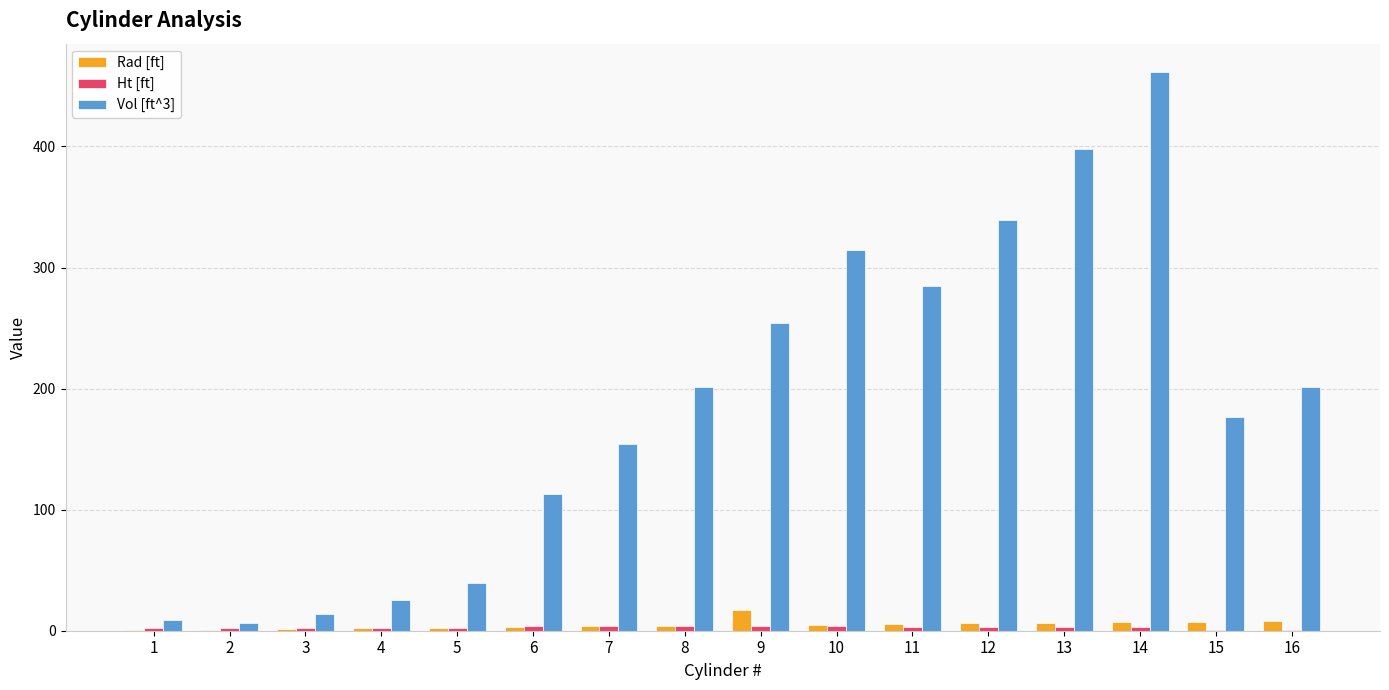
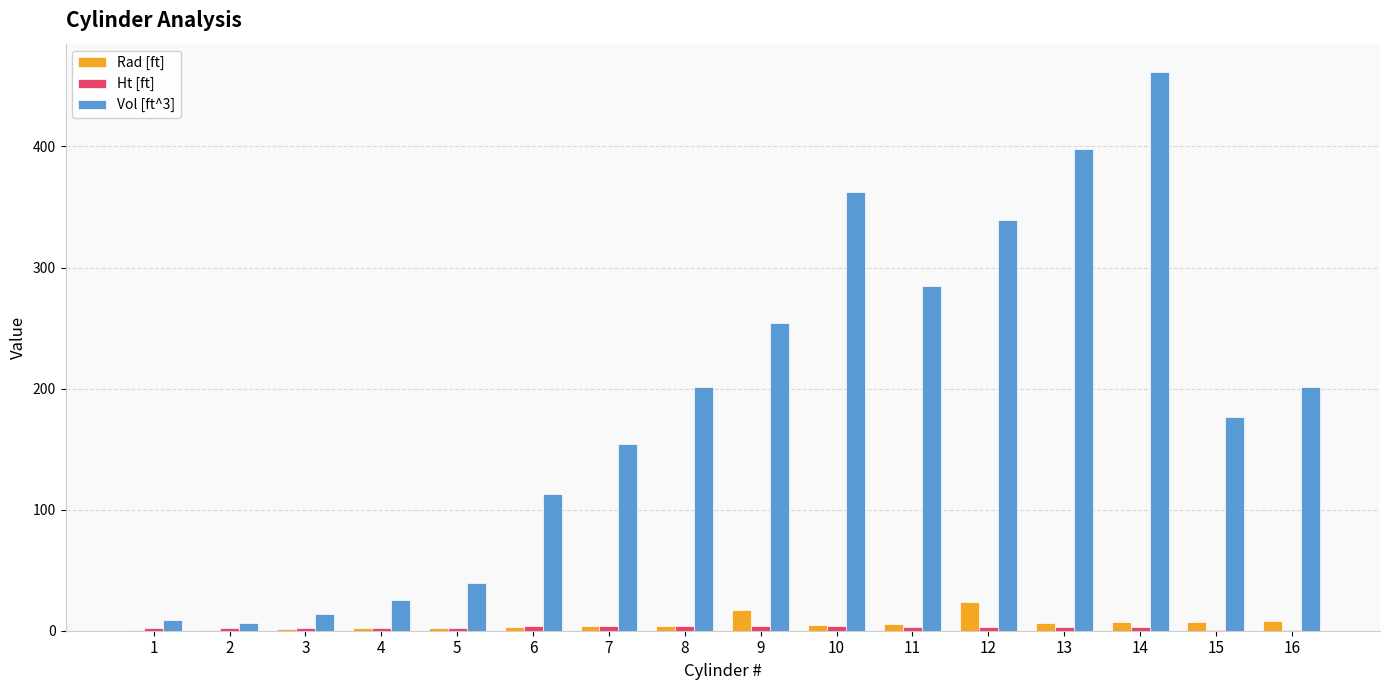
  {
    "Rad [ft]": {
      "5": 3,
      "6": 3,
      "7": 4,
      "8": 4,
      "9": 18,
      "10": 5,
      "11": 6,
-     "12": 6,
+     "12": 24,
      "13": 7,
      "14": 7,
      "15": 8,
      "16": 8
    },
    "Ht [ft]": {
      "6": 4,
      "7": 4,
      "8": 4,
      "9": 4,
      "10": 4,
      "11": 3,
      "12": 3,
      "13": 3,
      "14": 3
    },
    "Vol [ft^3]": {
      "1": 9,
      "2": 6,
      "3": 14,
      "4": 25,
      "5": 39,
      "6": 113,
      "7": 154,
      "8": 201,
      "9": 254,
-     "10": 314,
+     "10": 362,
      "11": 285,
      "12": 339,
      "13": 398,
      "14": 462,
      "15": 177,
      "16": 201
    }
  }
